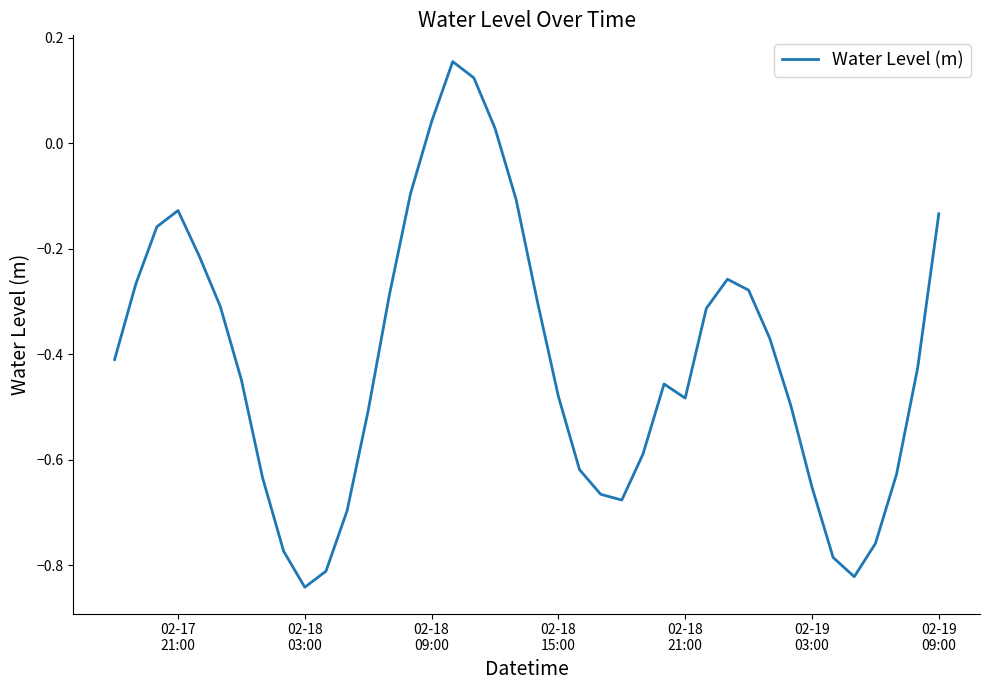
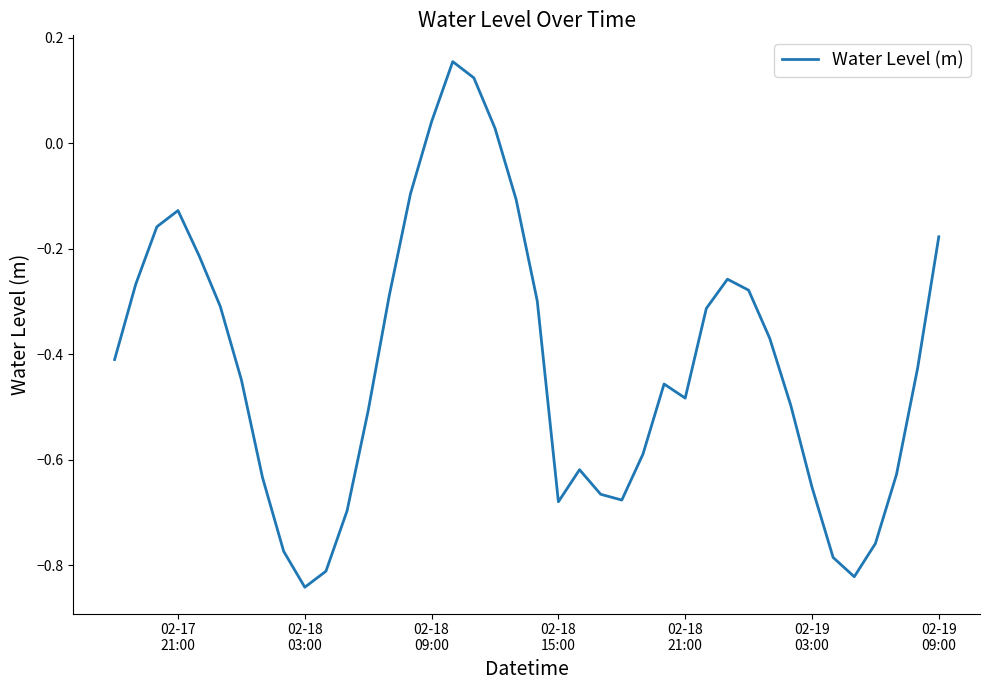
  {
    "02-17 21:00": -0.13,
    "02-18 03:00": -0.84,
    "02-18 09:00": 0.04,
-   "02-18 15:00": -0.48,
+   "02-18 15:00": -0.68,
    "02-18 21:00": -0.48,
    "02-19 03:00": -0.65,
-   "02-19 09:00": -0.13
+   "02-19 09:00": -0.18
  }
